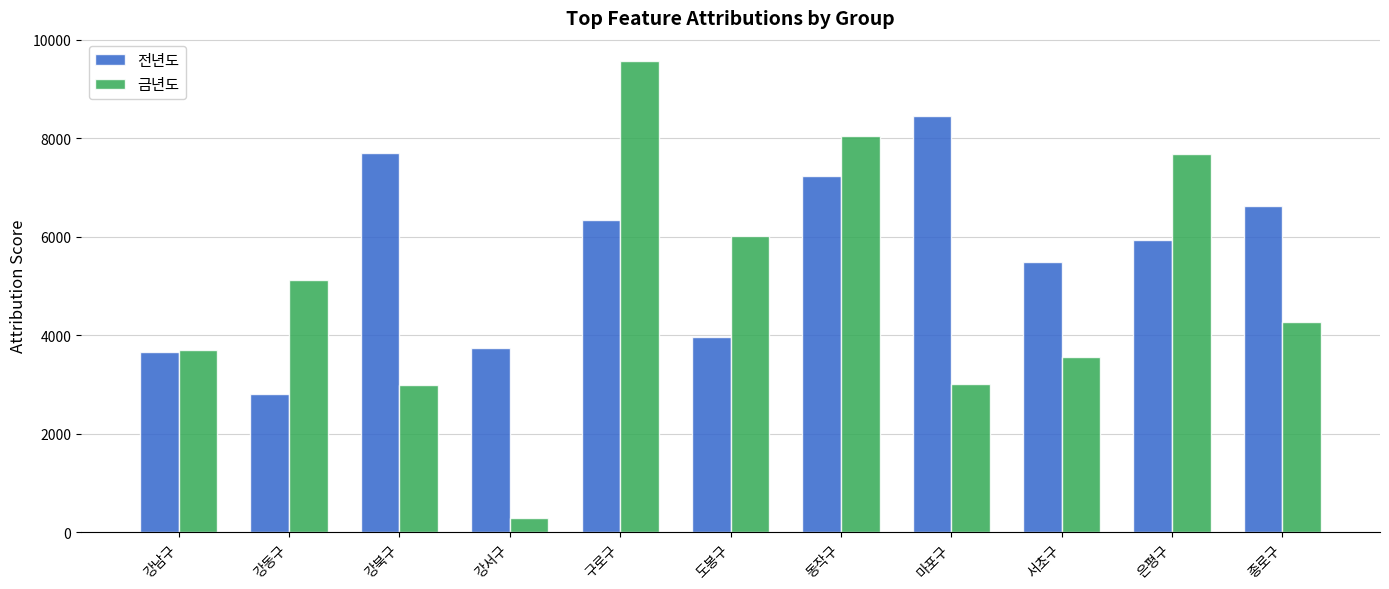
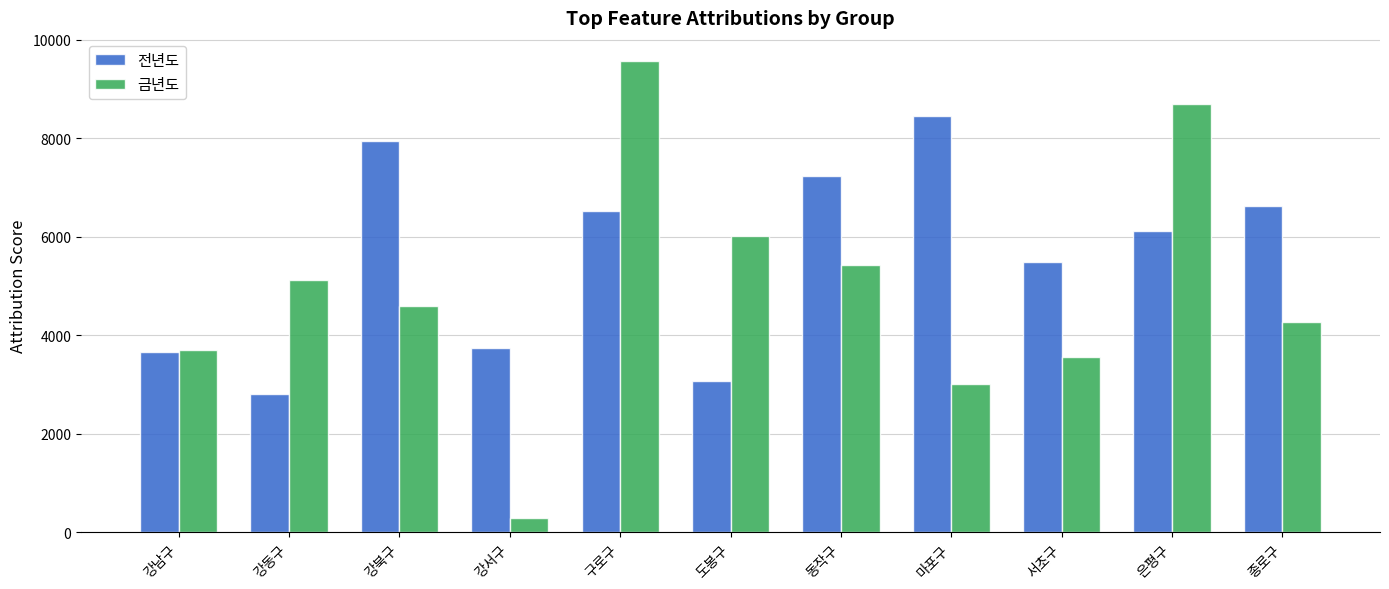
  {
    "전년도": {
      "강남구": 3700,
      "강동구": 2800,
-     "강북구": 7700,
+     "강북구": 7900,
      "강서구": 3700,
-     "구로구": 6400,
-     "도봉구": 4000,
+     "구로구": 6500,
+     "도봉구": 3100,
      "동작구": 7200,
      "마포구": 8500,
      "서초구": 5500,
-     "은평구": 5900,
+     "은평구": 6100,
      "종로구": 6600
    },
    "금년도": {
      "강남구": 3700,
      "강동구": 5100,
-     "강북구": 3000,
+     "강북구": 4600,
      "강서구": 300,
      "구로구": 9600,
      "도봉구": 6000,
-     "동작구": 8000,
+     "동작구": 5400,
      "마포구": 3000,
      "서초구": 3600,
-     "은평구": 7700,
+     "은평구": 8700,
      "종로구": 4300
    }
  }
